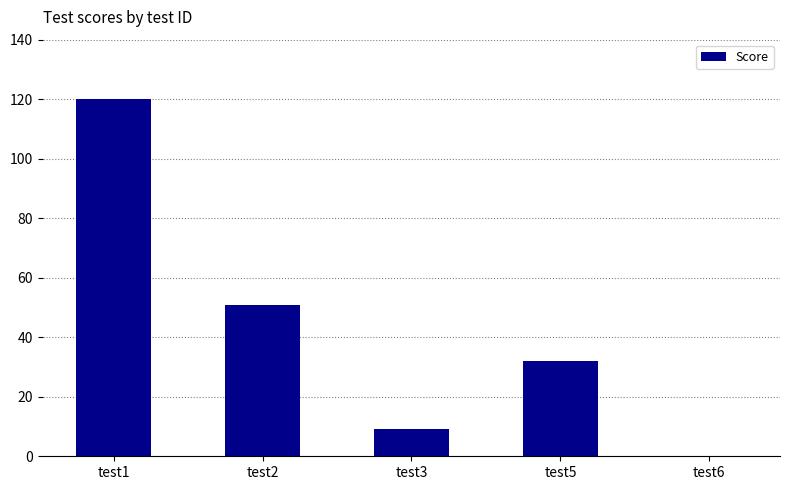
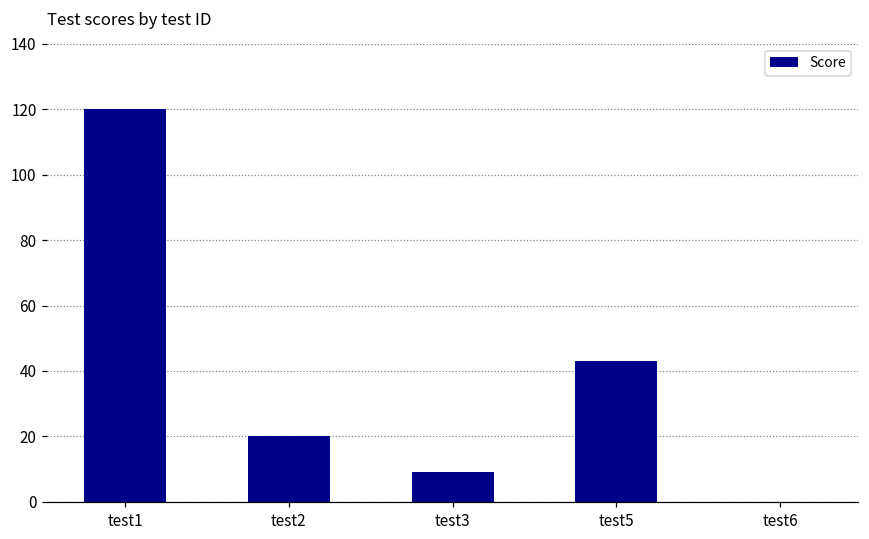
  {
    "test1": 120,
-   "test2": 51,
+   "test2": 20,
    "test3": 9,
-   "test5": 32,
+   "test5": 43,
    "test6": 0
  }
